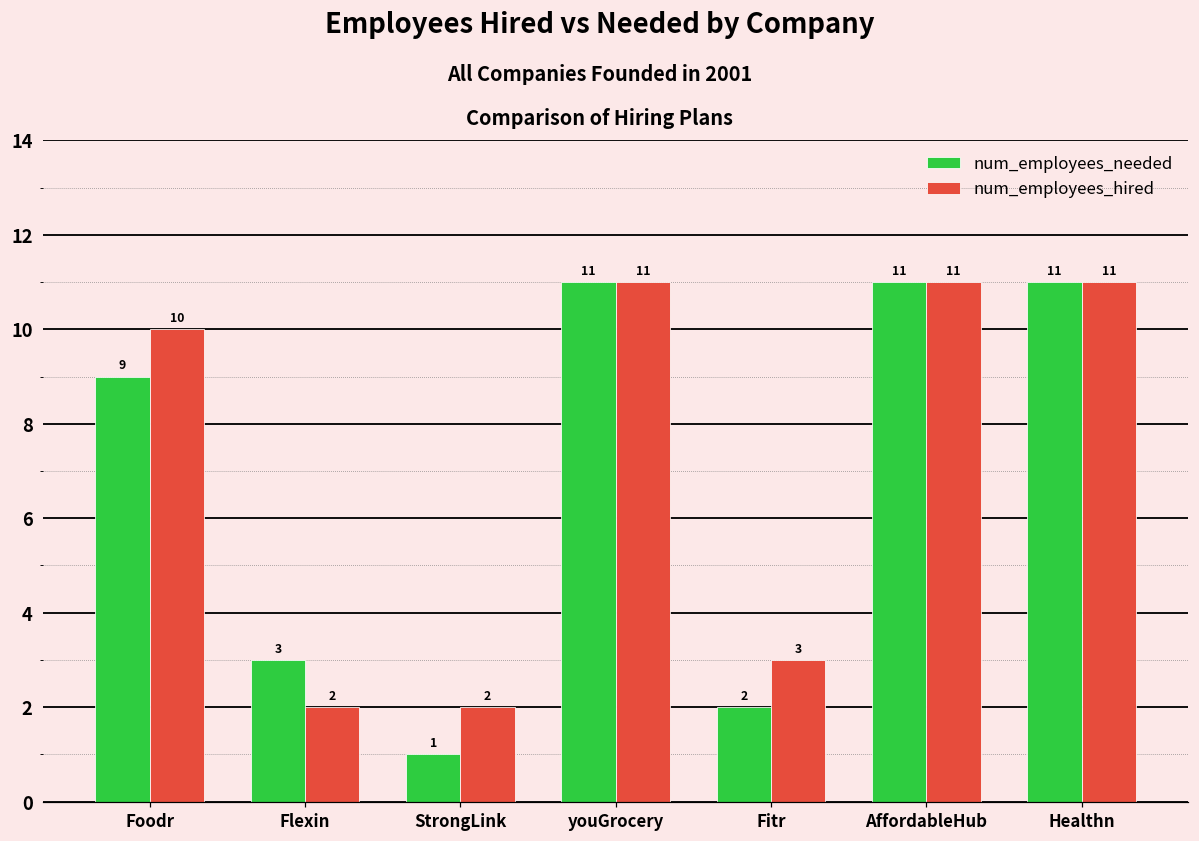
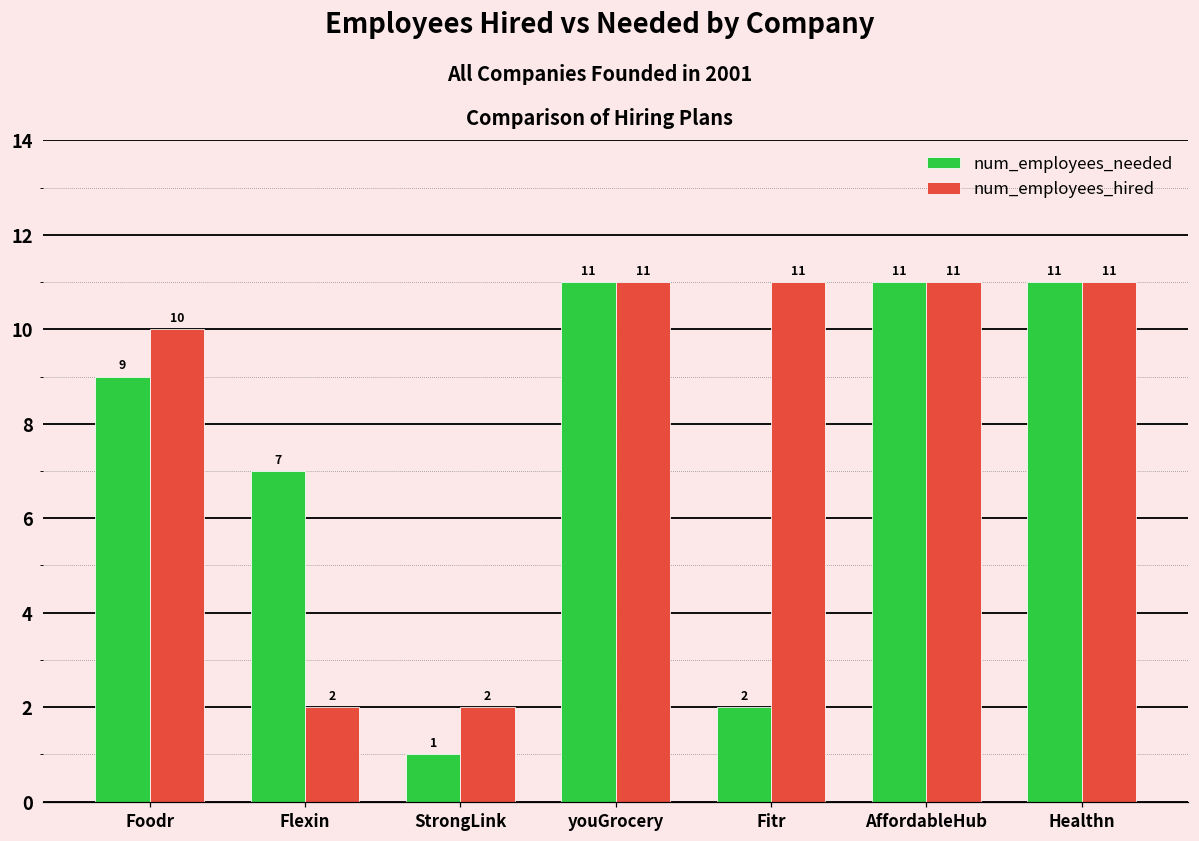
  {
    "num_employees_needed": {
      "Foodr": 9,
-     "Flexin": 3,
+     "Flexin": 7,
      "StrongLink": 1,
      "youGrocery": 11,
      "Fitr": 2,
      "AffordableHub": 11,
      "Healthn": 11
    },
    "num_employees_hired": {
      "Foodr": 10,
      "Flexin": 2,
      "StrongLink": 2,
      "youGrocery": 11,
-     "Fitr": 3,
+     "Fitr": 11,
      "AffordableHub": 11,
      "Healthn": 11
    }
  }
